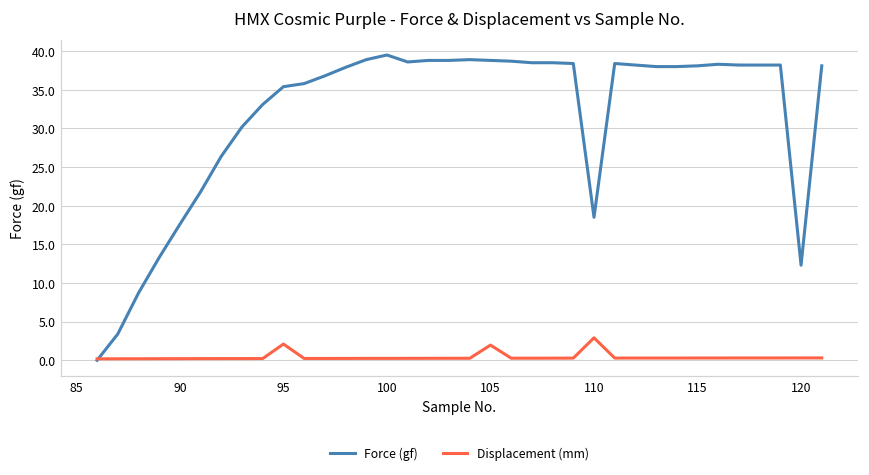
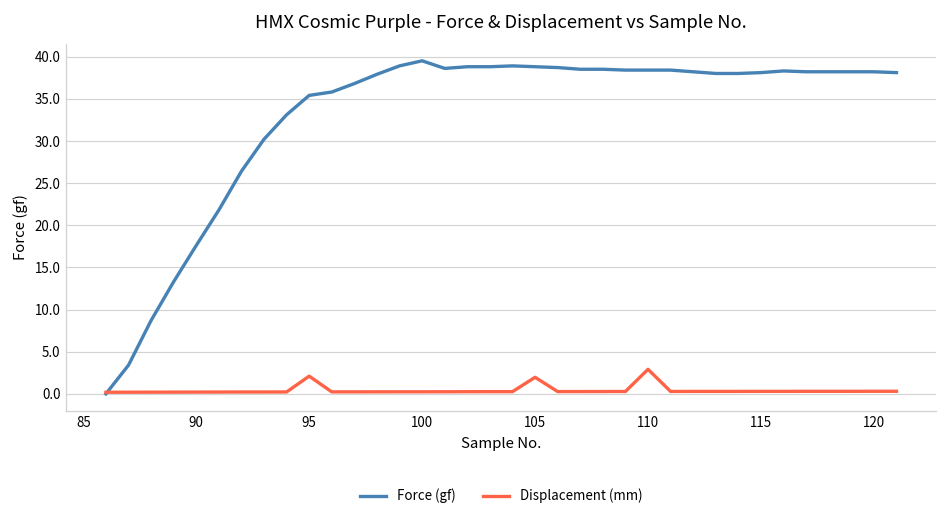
  {
    "Force (gf)": {
      "90": 18,
      "95": 35,
      "100": 40,
      "105": 39,
-     "110": 19,
+     "110": 38,
      "115": 38,
-     "120": 12
+     "120": 38
    },
    "Displacement (mm)": {
      "90": 0,
      "95": 2,
      "100": 0,
      "105": 2,
      "110": 3,
      "115": 0,
      "120": 0
    }
  }
